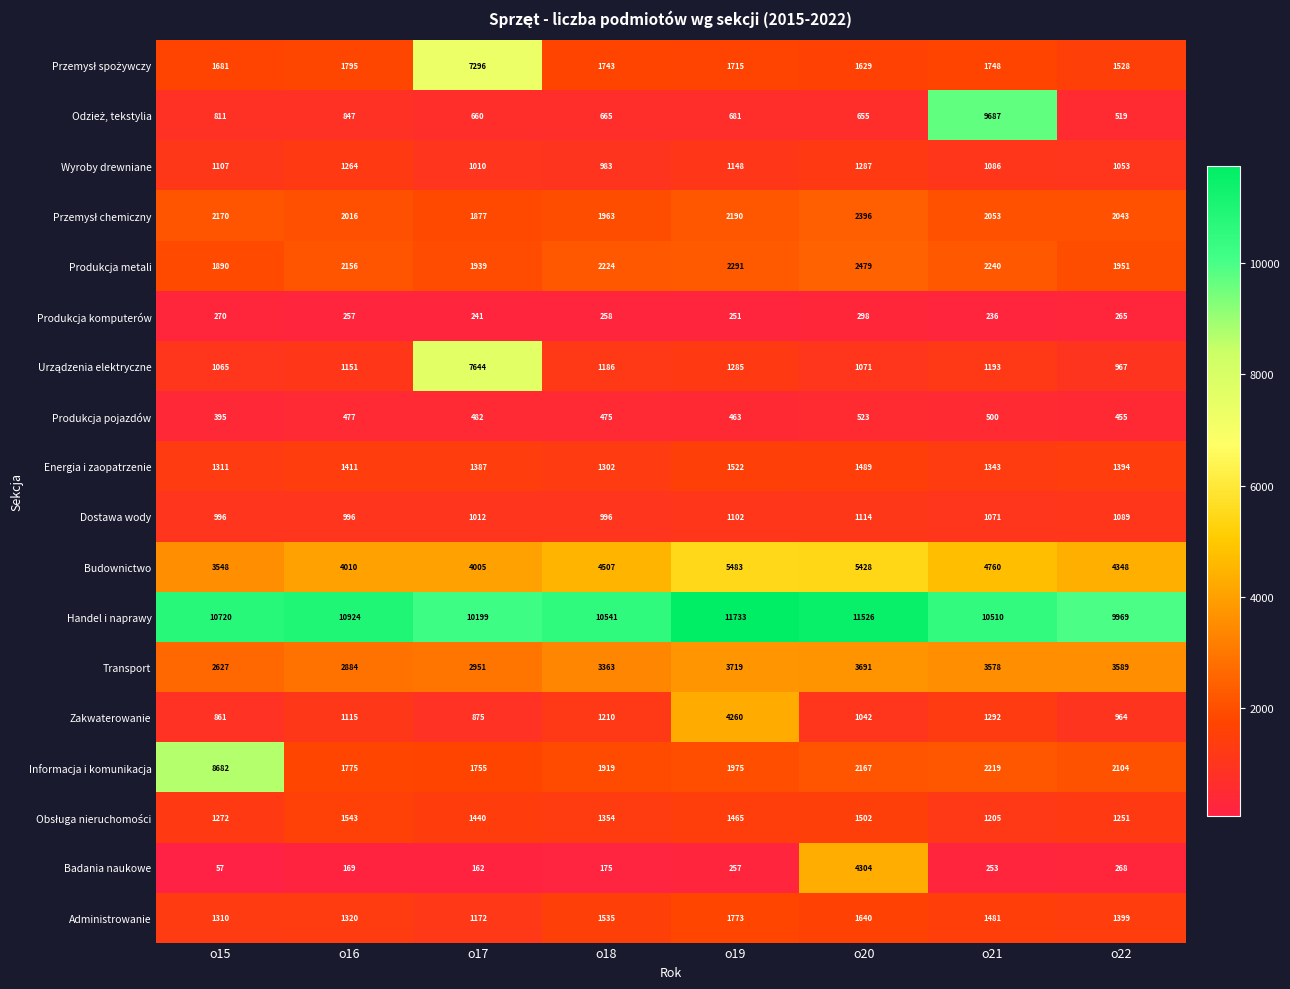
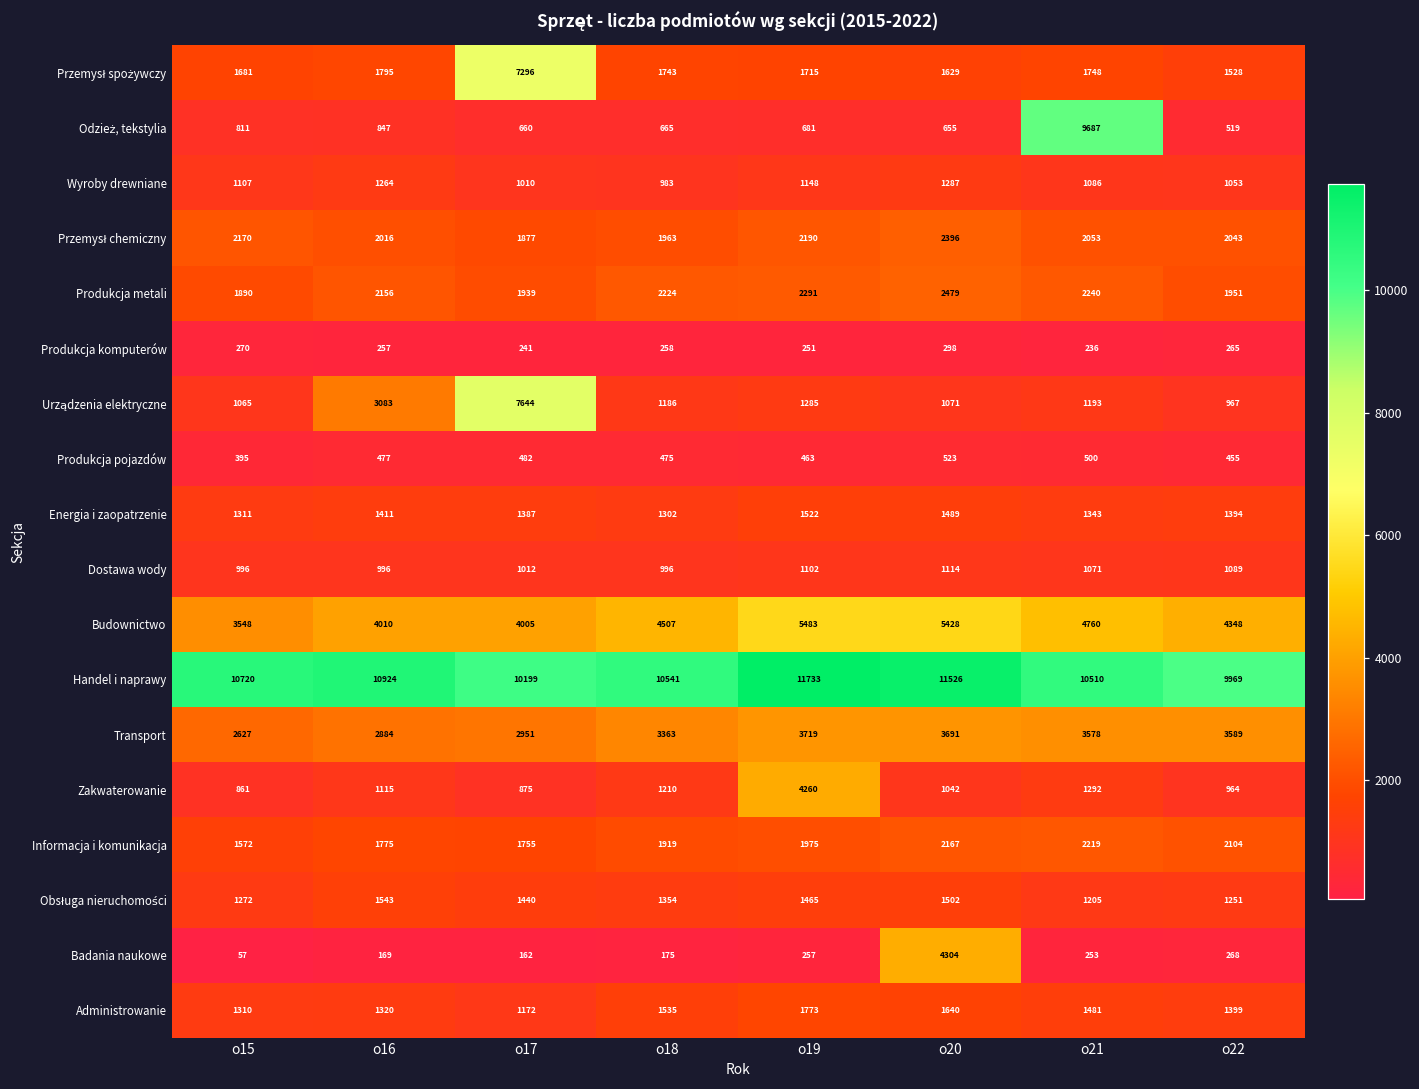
  {
    "Przemysł spożywczy": {
      "o15": 1681,
      "o16": 1795,
      "o17": 7296,
      "o18": 1743,
      "o19": 1715,
      "o20": 1629,
      "o21": 1748,
      "o22": 1528
    },
    "Odzież, tekstylia": {
      "o15": 811,
      "o16": 847,
      "o17": 660,
      "o18": 665,
      "o19": 681,
      "o20": 655,
      "o21": 9687,
      "o22": 519
    },
    "Wyroby drewniane": {
      "o15": 1107,
      "o16": 1264,
      "o17": 1010,
      "o18": 983,
      "o19": 1148,
      "o20": 1287,
      "o21": 1086,
      "o22": 1053
    },
    "Przemysł chemiczny": {
      "o15": 2170,
      "o16": 2016,
      "o17": 1877,
      "o18": 1963,
      "o19": 2190,
      "o20": 2396,
      "o21": 2053,
      "o22": 2043
    },
    "Produkcja metali": {
      "o15": 1890,
      "o16": 2156,
      "o17": 1939,
      "o18": 2224,
      "o19": 2291,
      "o20": 2479,
      "o21": 2240,
      "o22": 1951
    },
    "Produkcja komputerów": {
      "o15": 270,
      "o16": 257,
      "o17": 241,
      "o18": 258,
      "o19": 251,
      "o20": 298,
      "o21": 236,
      "o22": 265
    },
    "Urządzenia elektryczne": {
      "o15": 1065,
-     "o16": 1151,
+     "o16": 3083,
      "o17": 7644,
      "o18": 1186,
      "o19": 1285,
      "o20": 1071,
      "o21": 1193,
      "o22": 967
    },
    "Produkcja pojazdów": {
      "o15": 395,
      "o16": 477,
      "o17": 482,
      "o18": 475,
      "o19": 463,
      "o20": 523,
      "o21": 500,
      "o22": 455
    },
    "Energia i zaopatrzenie": {
      "o15": 1311,
      "o16": 1411,
      "o17": 1387,
      "o18": 1302,
      "o19": 1522,
      "o20": 1489,
      "o21": 1343,
      "o22": 1394
    },
    "Dostawa wody": {
      "o15": 996,
      "o16": 996,
      "o17": 1012,
      "o18": 996,
      "o19": 1102,
      "o20": 1114,
      "o21": 1071,
      "o22": 1089
    },
    "Budownictwo": {
      "o15": 3548,
      "o16": 4010,
      "o17": 4005,
      "o18": 4507,
      "o19": 5483,
      "o20": 5428,
      "o21": 4760,
      "o22": 4348
    },
    "Handel i naprawy": {
      "o15": 10720,
      "o16": 10924,
      "o17": 10199,
      "o18": 10541,
      "o19": 11733,
      "o20": 11526,
      "o21": 10510,
      "o22": 9969
    },
    "Transport": {
      "o15": 2627,
      "o16": 2884,
      "o17": 2951,
      "o18": 3363,
      "o19": 3719,
      "o20": 3691,
      "o21": 3578,
      "o22": 3589
    },
    "Zakwaterowanie": {
      "o15": 861,
      "o16": 1115,
      "o17": 875,
      "o18": 1210,
      "o19": 4260,
      "o20": 1042,
      "o21": 1292,
      "o22": 964
    },
    "Informacja i komunikacja": {
-     "o15": 8682,
+     "o15": 1572,
      "o16": 1775,
      "o17": 1755,
      "o18": 1919,
      "o19": 1975,
      "o20": 2167,
      "o21": 2219,
      "o22": 2104
    },
    "Obsługa nieruchomości": {
      "o15": 1272,
      "o16": 1543,
      "o17": 1440,
      "o18": 1354,
      "o19": 1465,
      "o20": 1502,
      "o21": 1205,
      "o22": 1251
    },
    "Badania naukowe": {
      "o15": 57,
      "o16": 169,
      "o17": 162,
      "o18": 175,
      "o19": 257,
      "o20": 4304,
      "o21": 253,
      "o22": 268
    },
    "Administrowanie": {
      "o15": 1310,
      "o16": 1320,
      "o17": 1172,
      "o18": 1535,
      "o19": 1773,
      "o20": 1640,
      "o21": 1481,
      "o22": 1399
    }
  }
